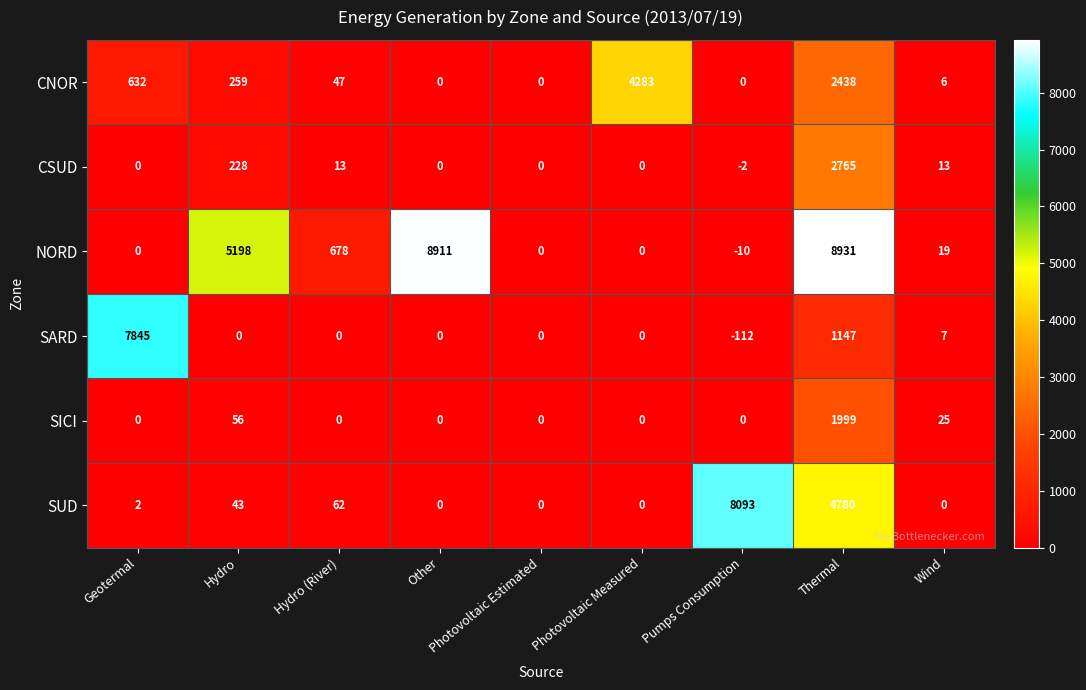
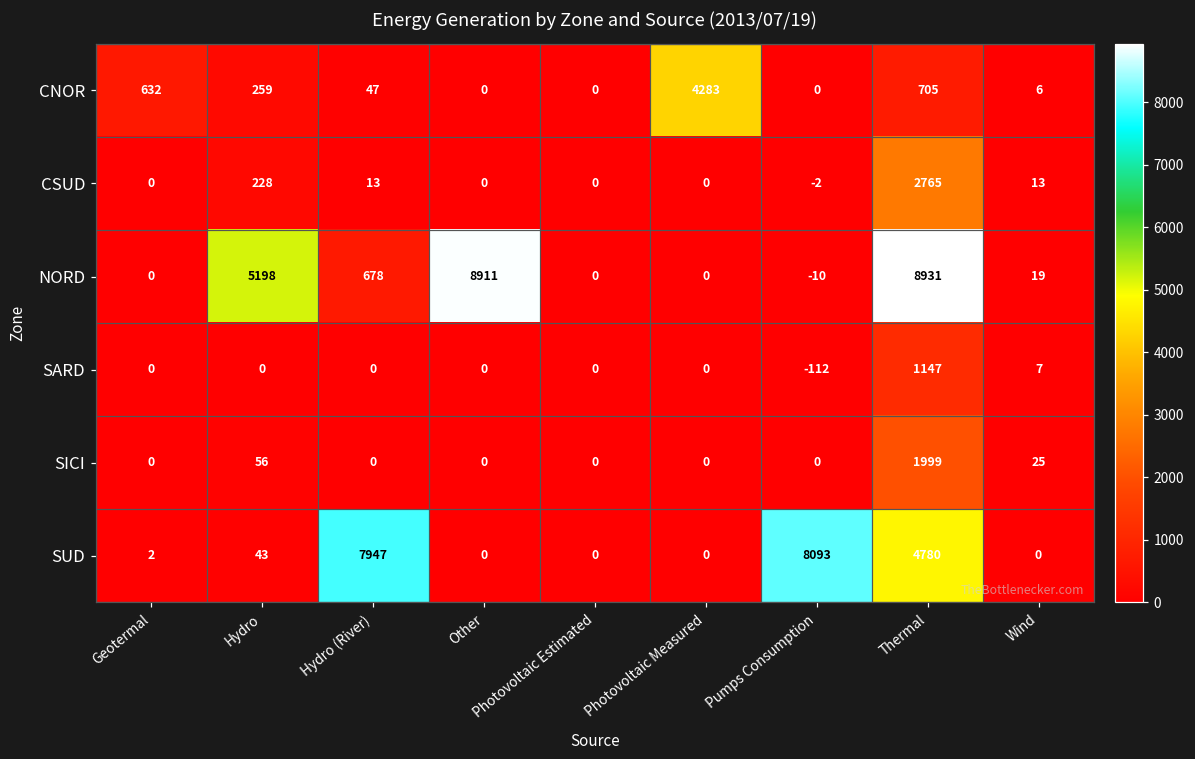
  {
    "CNOR": {
      "Geotermal": 632,
      "Hydro": 259,
      "Hydro (River)": 47,
      "Other": 0,
      "Photovoltaic Estimated": 0,
      "Photovoltaic Measured": 4283,
      "Pumps Consumption": 0,
-     "Thermal": 2438,
+     "Thermal": 705,
      "Wind": 6
    },
    "CSUD": {
      "Geotermal": 0,
      "Hydro": 228,
      "Hydro (River)": 13,
      "Other": 0,
      "Photovoltaic Estimated": 0,
      "Photovoltaic Measured": 0,
      "Pumps Consumption": -2,
      "Thermal": 2765,
      "Wind": 13
    },
    "NORD": {
      "Geotermal": 0,
      "Hydro": 5198,
      "Hydro (River)": 678,
      "Other": 8911,
      "Photovoltaic Estimated": 0,
      "Photovoltaic Measured": 0,
      "Pumps Consumption": -10,
      "Thermal": 8931,
      "Wind": 19
    },
    "SARD": {
-     "Geotermal": 7845,
+     "Geotermal": 0,
      "Hydro": 0,
      "Hydro (River)": 0,
      "Other": 0,
      "Photovoltaic Estimated": 0,
      "Photovoltaic Measured": 0,
      "Pumps Consumption": -112,
      "Thermal": 1147,
      "Wind": 7
    },
    "SICI": {
      "Geotermal": 0,
      "Hydro": 56,
      "Hydro (River)": 0,
      "Other": 0,
      "Photovoltaic Estimated": 0,
      "Photovoltaic Measured": 0,
      "Pumps Consumption": 0,
      "Thermal": 1999,
      "Wind": 25
    },
    "SUD": {
      "Geotermal": 2,
      "Hydro": 43,
-     "Hydro (River)": 62,
+     "Hydro (River)": 7947,
      "Other": 0,
      "Photovoltaic Estimated": 0,
      "Photovoltaic Measured": 0,
      "Pumps Consumption": 8093,
      "Thermal": 4780
    }
  }
